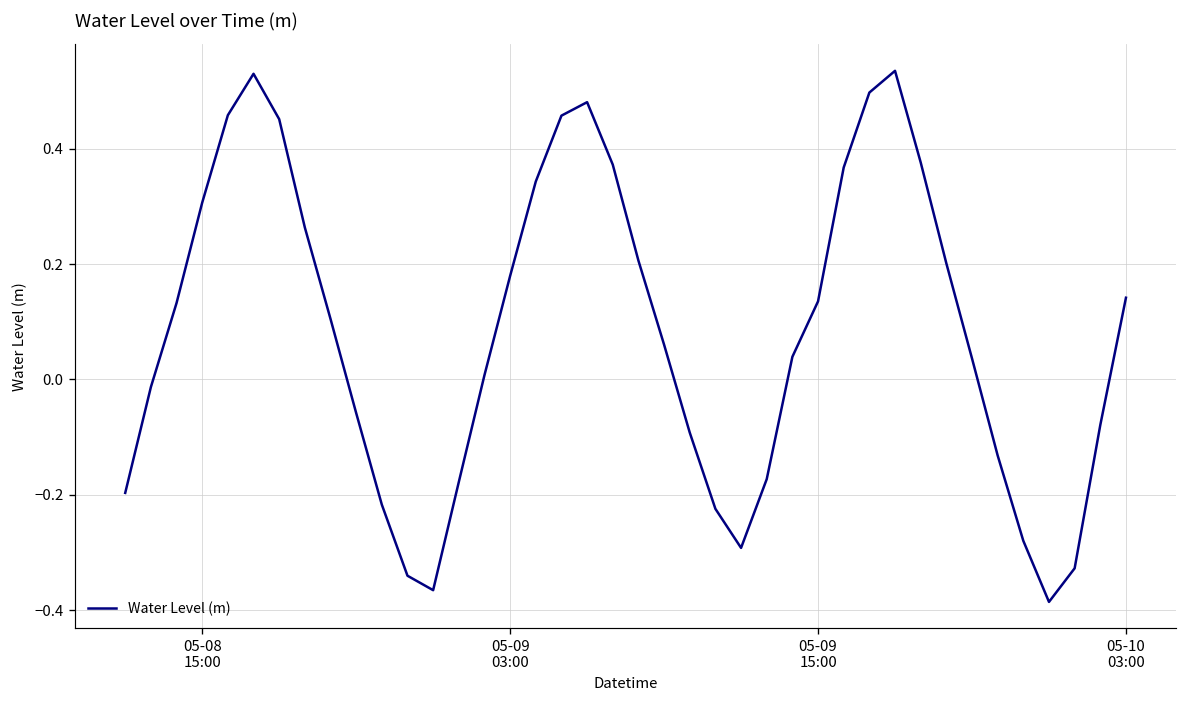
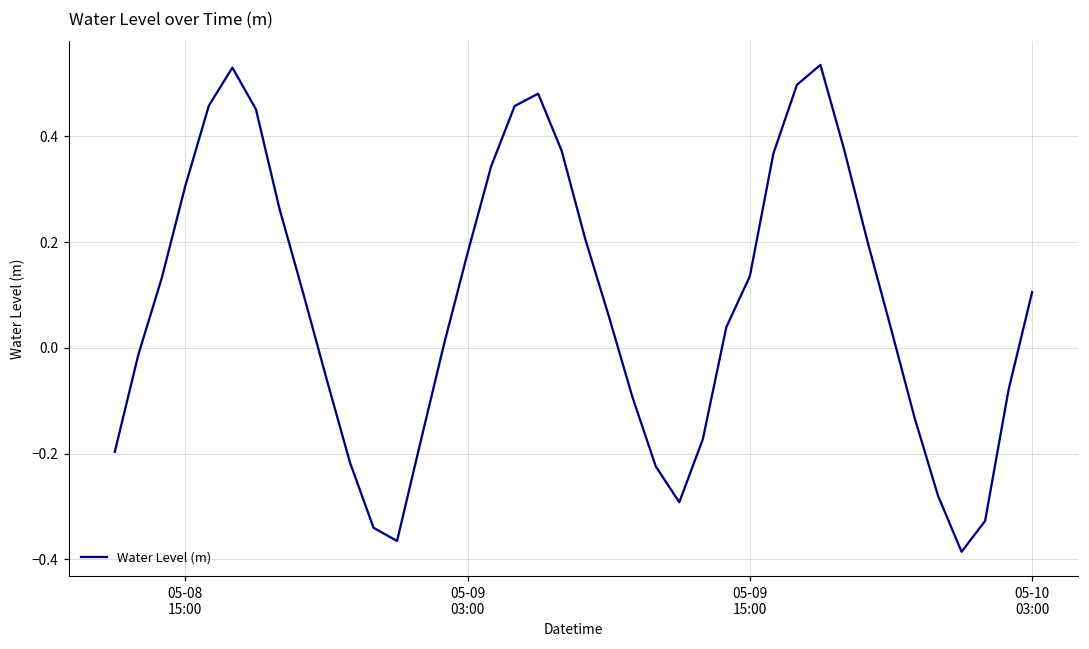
  {
    "05-08 15:00": 0.31,
    "05-09 03:00": 0.18,
    "05-09 15:00": 0.14,
-   "05-10 03:00": 0.14
+   "05-10 03:00": 0.11
  }
